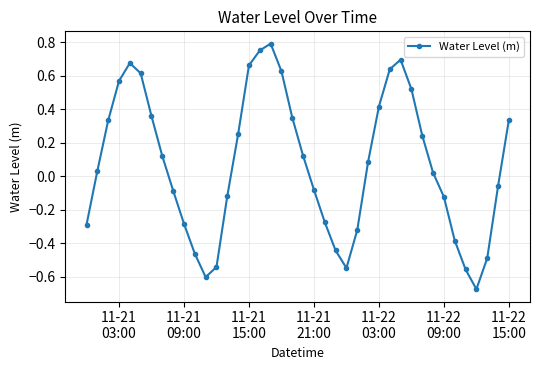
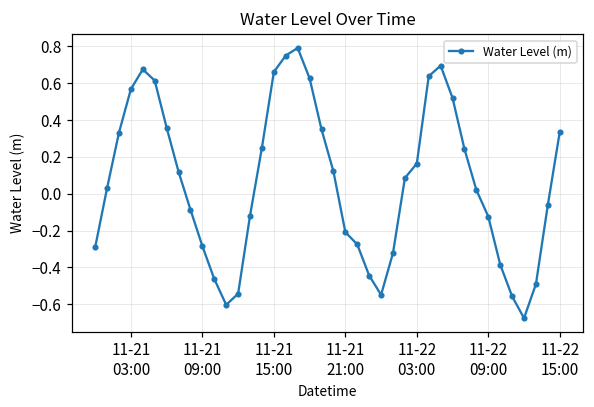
  {
    "11-21 03:00": 0.57,
    "11-21 09:00": -0.28,
    "11-21 15:00": 0.66,
-   "11-21 21:00": -0.08,
-   "11-22 03:00": 0.42,
+   "11-21 21:00": -0.21,
+   "11-22 03:00": 0.16,
    "11-22 09:00": -0.12,
    "11-22 15:00": 0.34
  }
